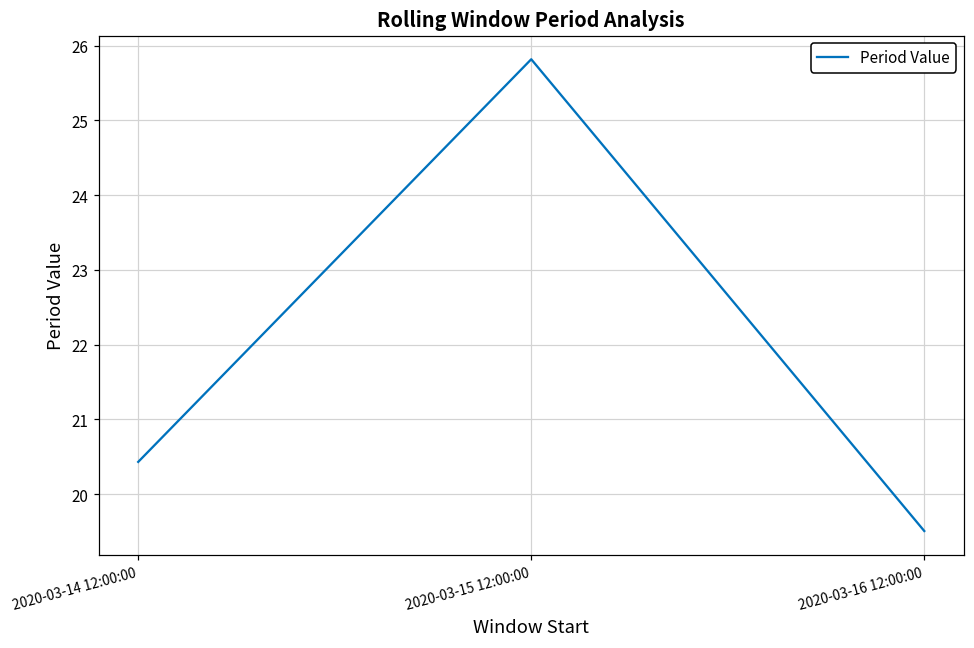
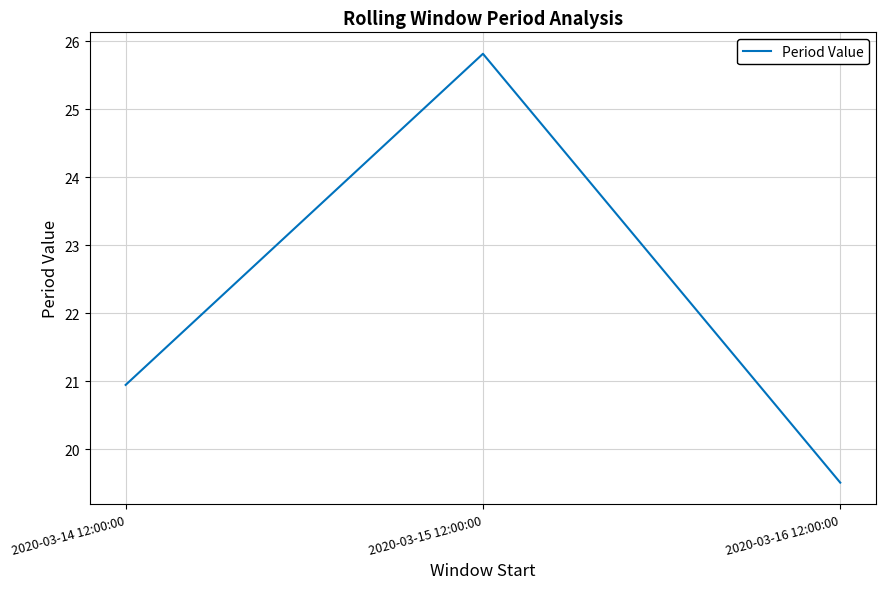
  {
-   "2020-03-14 12:00:00": 20.4,
+   "2020-03-14 12:00:00": 20.9,
    "2020-03-15 12:00:00": 25.8,
    "2020-03-16 12:00:00": 19.5
  }
